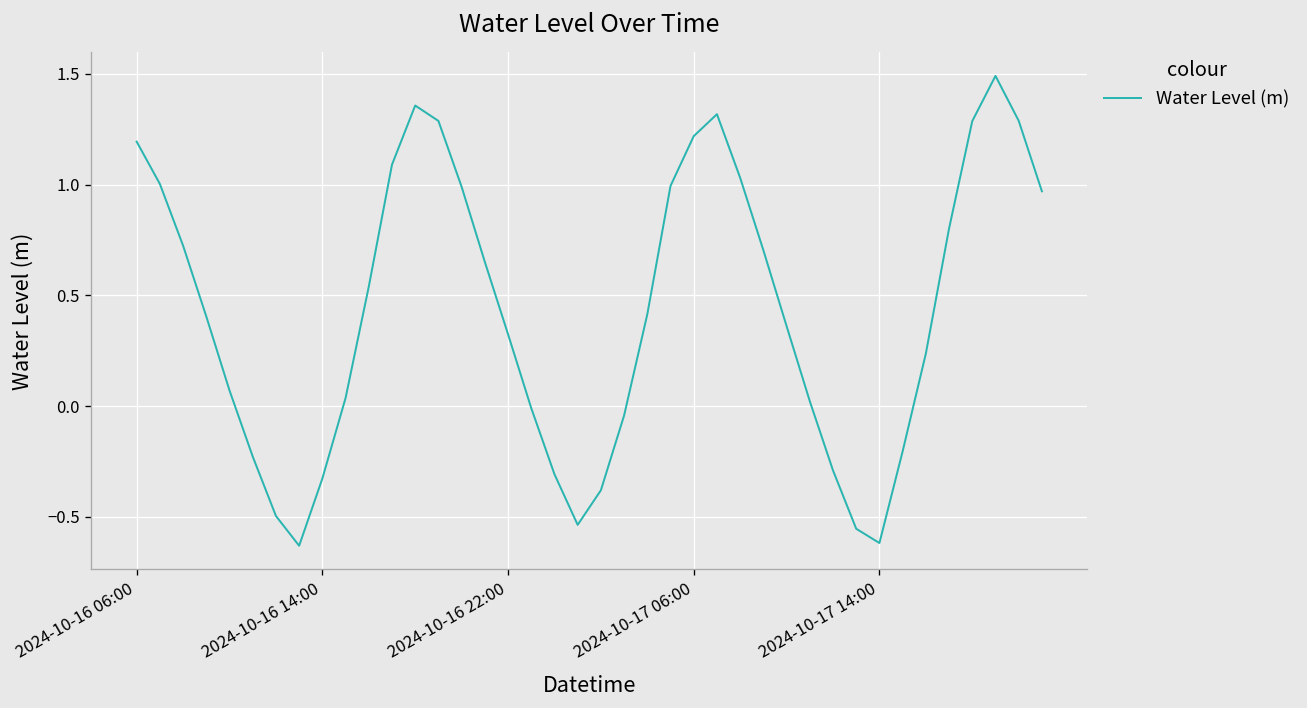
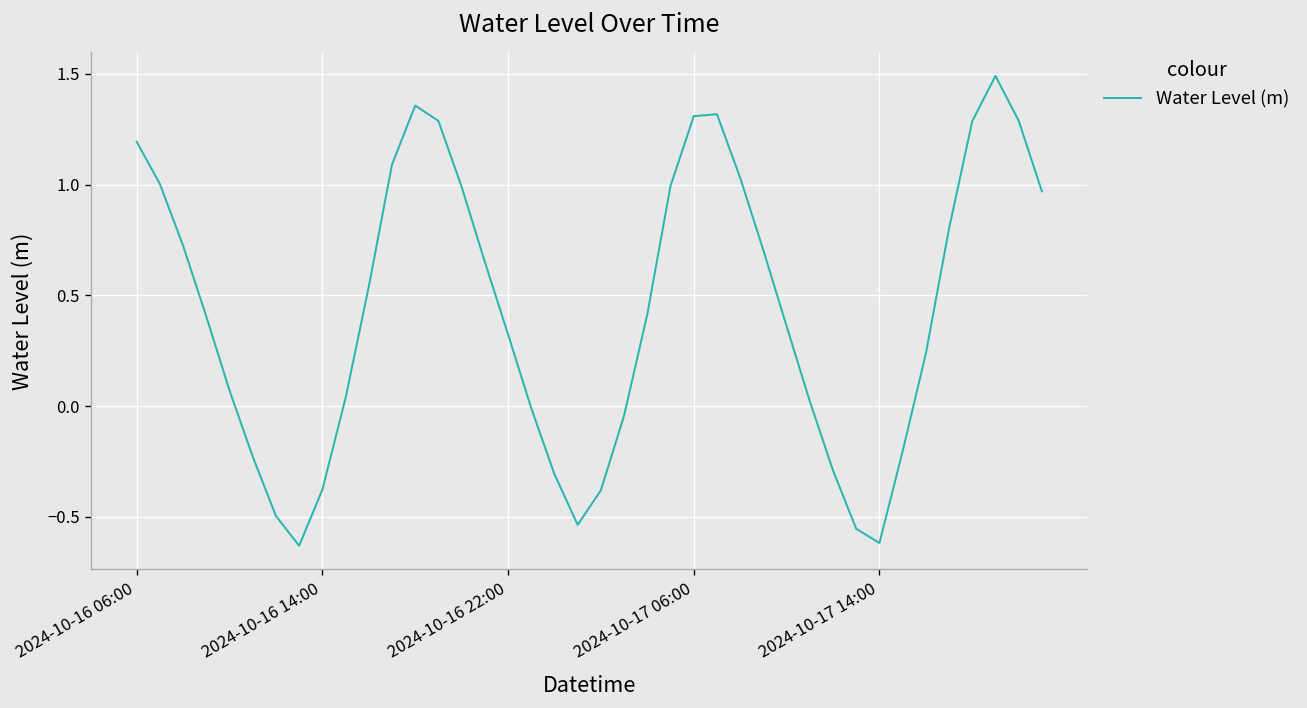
  {
    "2024-10-16 06:00": 1.19,
-   "2024-10-16 14:00": -0.33,
+   "2024-10-16 14:00": -0.38,
    "2024-10-16 22:00": 0.32,
-   "2024-10-17 06:00": 1.22,
+   "2024-10-17 06:00": 1.31,
    "2024-10-17 14:00": -0.62
  }
